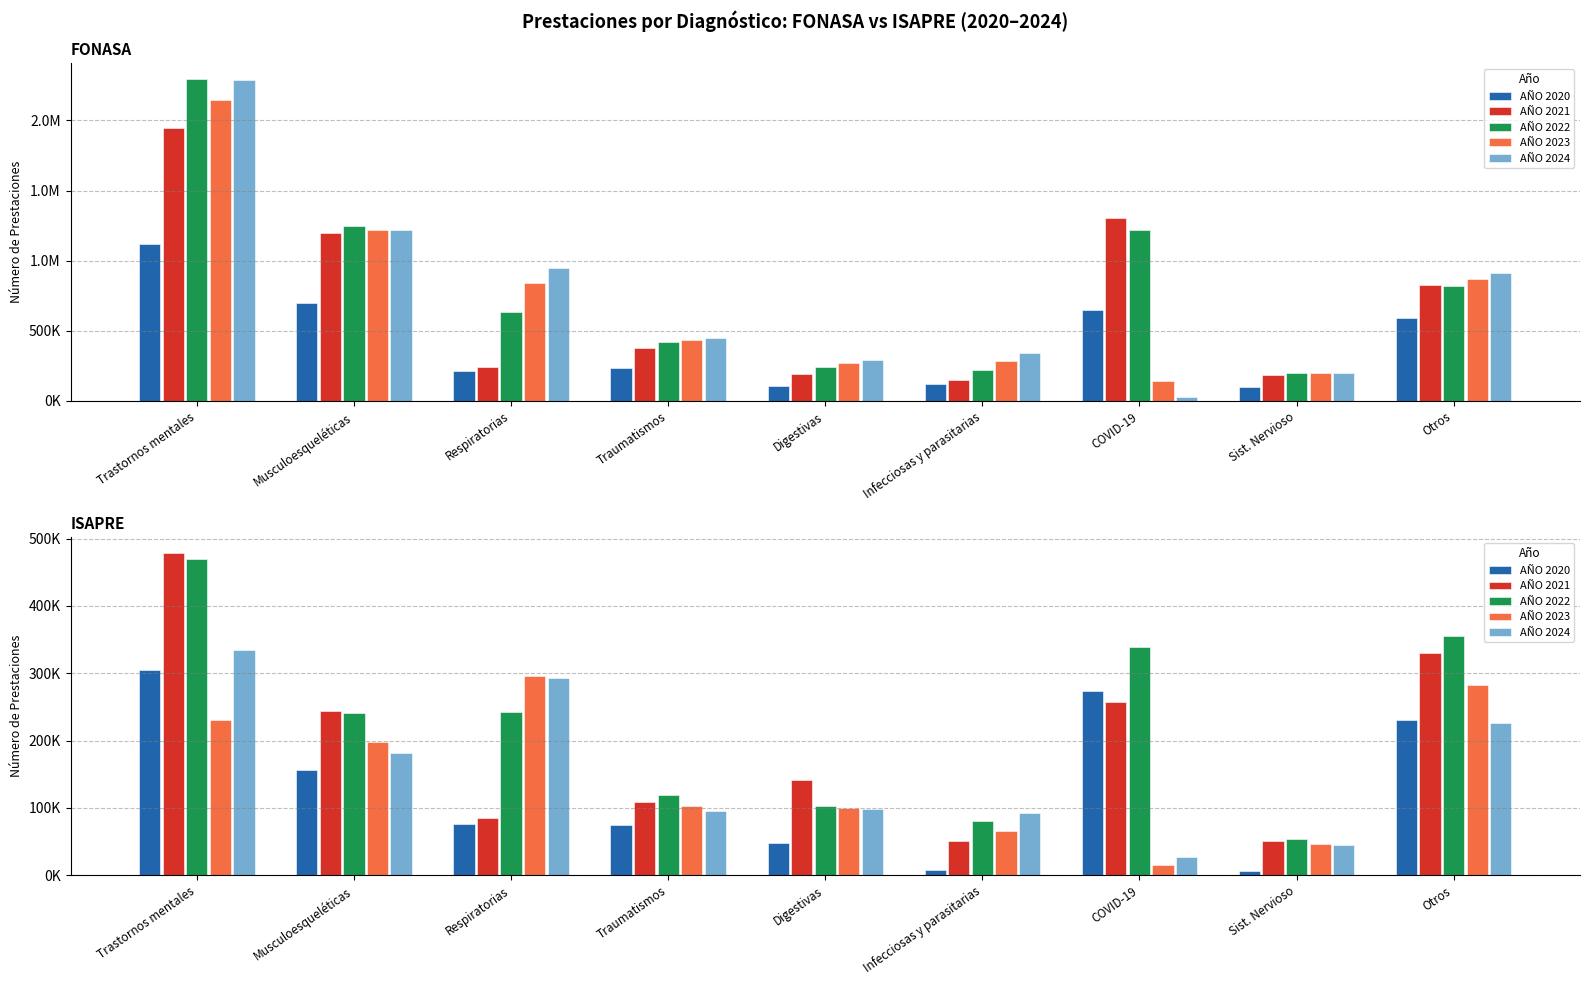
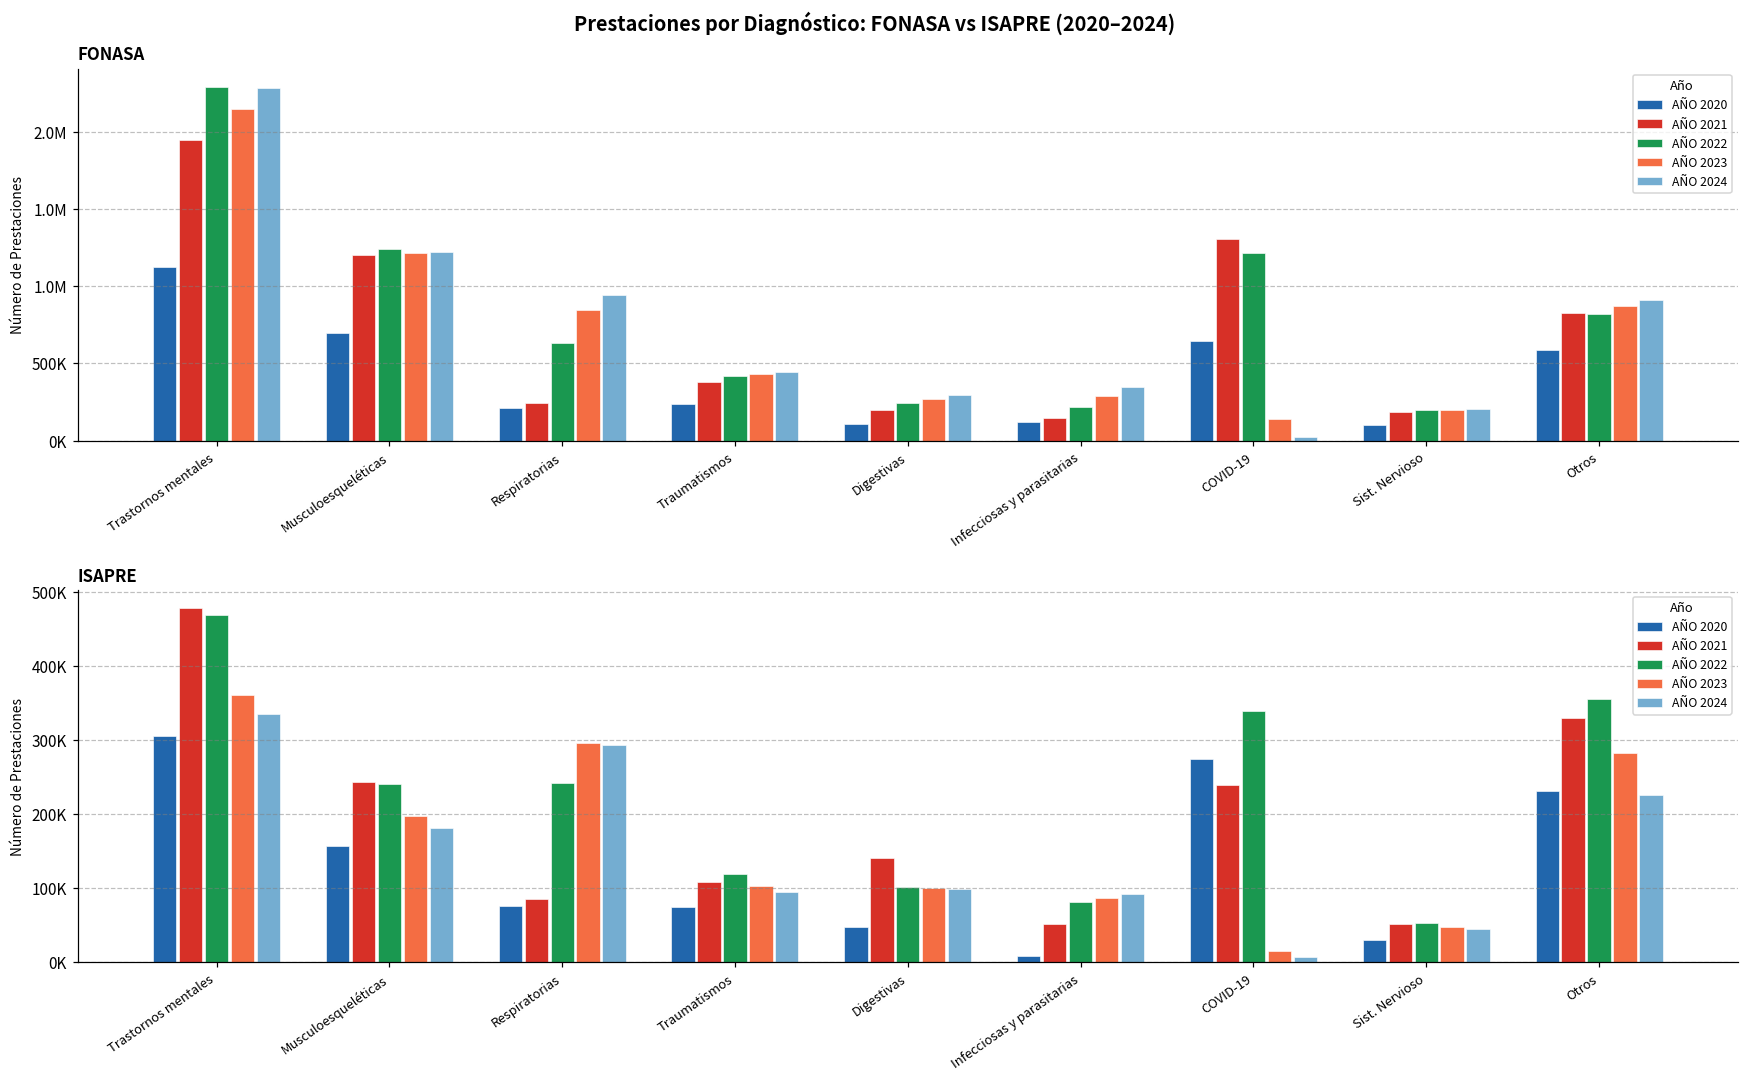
  {
    "ISAPRE": {
      "AÑO 2020": {
        "Trastornos mentales": 310000,
        "Musculoesqueléticas": 160000,
        "Respiratorias": 80000,
        "Traumatismos": 70000,
        "Digestivas": 50000,
        "Infecciosas y parasitarias": 10000,
        "COVID-19": 270000,
-       "Sist. Nervioso": 10000,
+       "Sist. Nervioso": 30000,
        "Otros": 230000
      },
      "AÑO 2021": {
        "Trastornos mentales": 480000,
        "Musculoesqueléticas": 240000,
        "Respiratorias": 80000,
        "Traumatismos": 110000,
        "Digestivas": 140000,
        "Infecciosas y parasitarias": 50000,
-       "COVID-19": 260000,
+       "COVID-19": 240000,
        "Sist. Nervioso": 50000,
        "Otros": 330000
      },
      "AÑO 2022": {
        "Trastornos mentales": 470000,
        "Musculoesqueléticas": 240000,
        "Respiratorias": 240000,
        "Traumatismos": 120000,
        "Digestivas": 100000,
        "Infecciosas y parasitarias": 80000,
        "COVID-19": 340000,
        "Sist. Nervioso": 50000,
        "Otros": 360000
      },
      "AÑO 2023": {
-       "Trastornos mentales": 230000,
+       "Trastornos mentales": 360000,
        "Musculoesqueléticas": 200000,
        "Respiratorias": 300000,
        "Traumatismos": 100000,
        "Digestivas": 100000,
-       "Infecciosas y parasitarias": 70000,
+       "Infecciosas y parasitarias": 90000,
        "COVID-19": 10000,
        "Sist. Nervioso": 50000,
        "Otros": 280000
      },
      "AÑO 2024": {
        "Trastornos mentales": 340000,
        "Musculoesqueléticas": 180000,
        "Respiratorias": 290000,
        "Traumatismos": 90000,
        "Digestivas": 100000,
        "Infecciosas y parasitarias": 90000,
-       "COVID-19": 30000,
+       "COVID-19": 10000,
        "Sist. Nervioso": 50000,
        "Otros": 230000
      }
    }
  }
